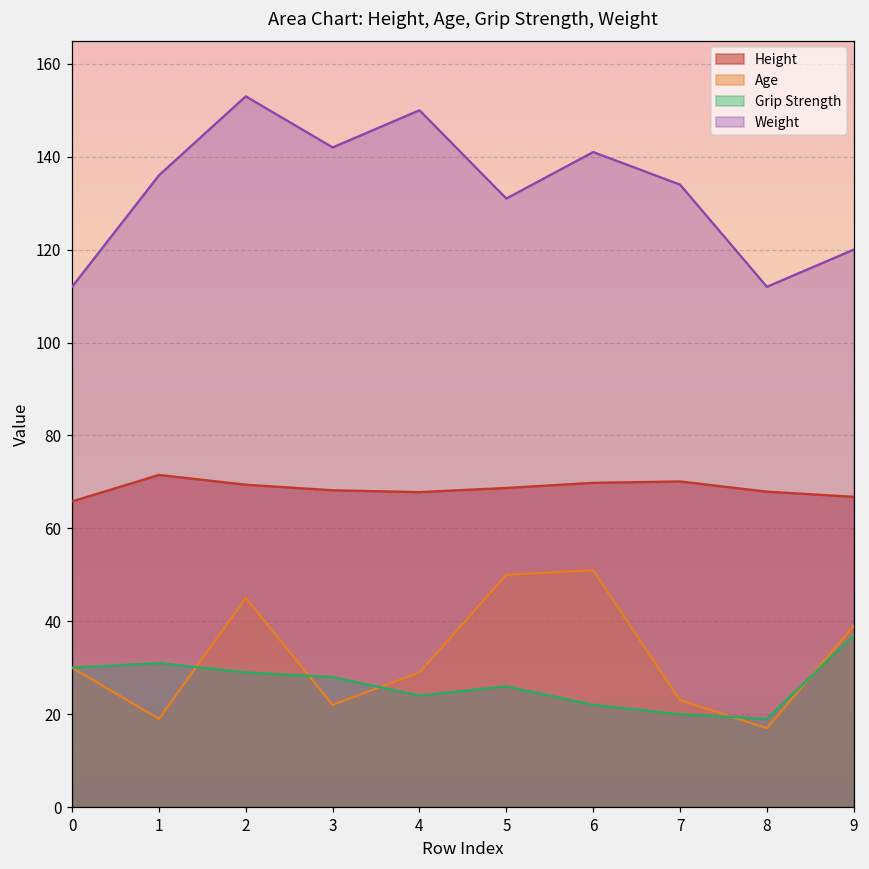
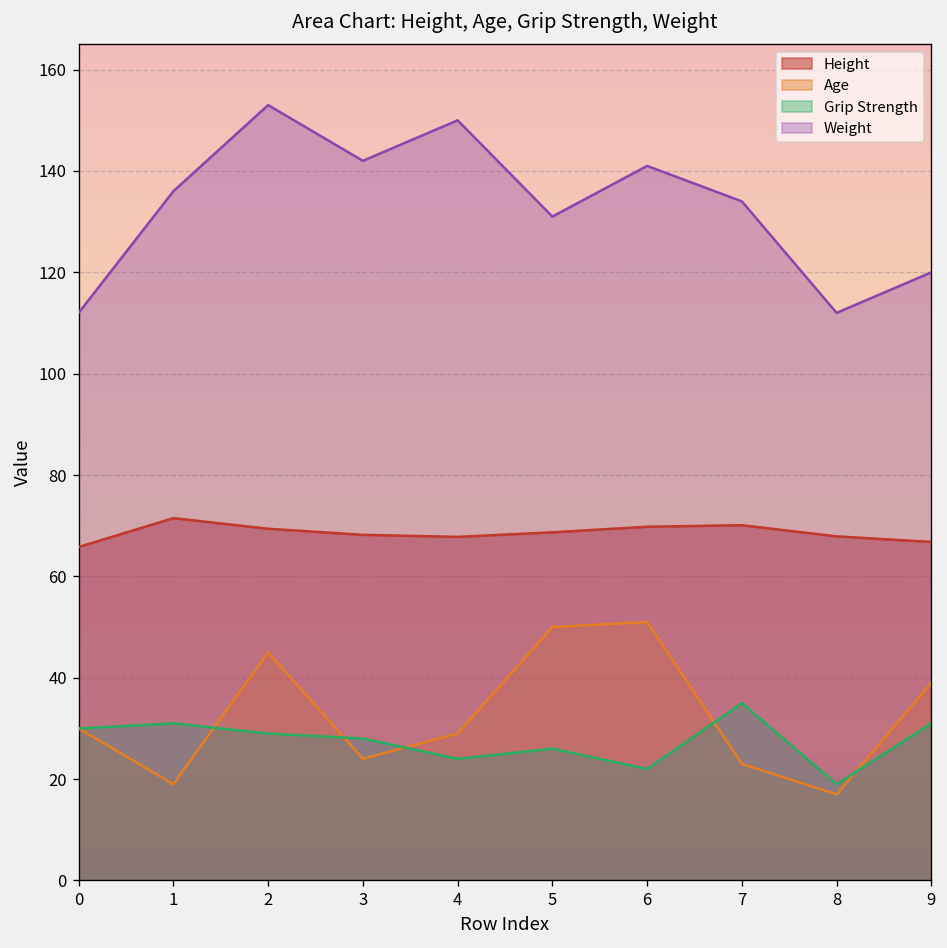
  {
    "Height": {
      "0": 66,
      "1": 72,
      "2": 69,
      "3": 68,
      "4": 68,
      "5": 69,
      "6": 70,
      "7": 70,
      "8": 68,
      "9": 67
    },
    "Age": {
      "1": 19,
      "2": 45,
-     "3": 22,
+     "3": 24,
      "4": 29,
      "5": 50,
      "6": 51,
      "7": 23,
      "8": 17,
      "9": 39
    },
    "Grip Strength": {
      "1": 31,
      "2": 29,
      "3": 28,
      "4": 24,
      "5": 26,
      "6": 22,
-     "7": 20,
+     "7": 35,
      "8": 19,
-     "9": 37
+     "9": 31
    },
    "Weight": {
      "0": 112,
      "1": 136,
      "2": 153,
      "3": 142,
      "4": 150,
      "5": 131,
      "6": 141,
      "7": 134,
      "8": 112,
      "9": 120
    }
  }
